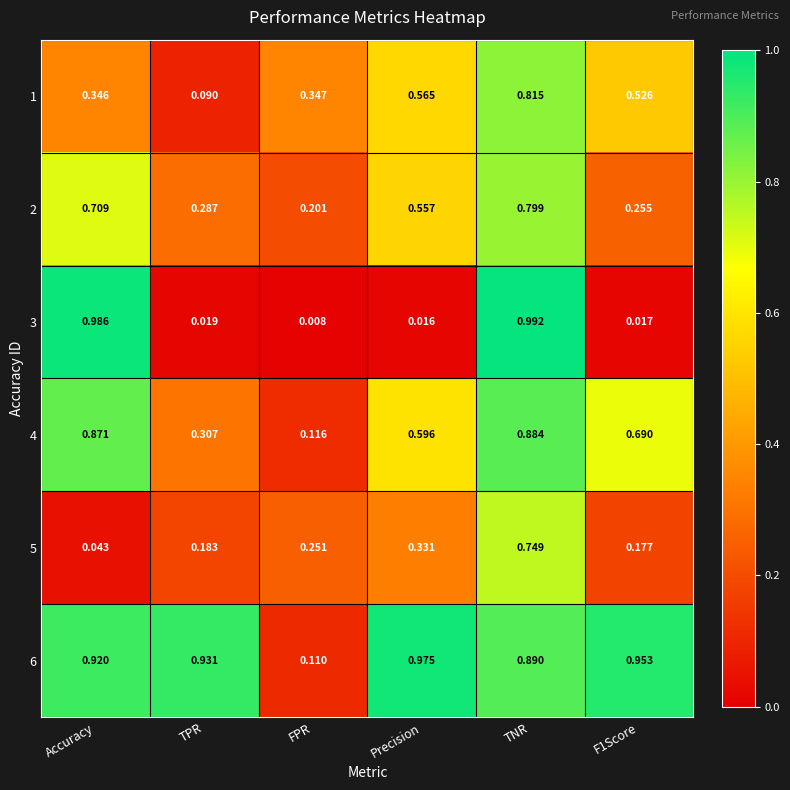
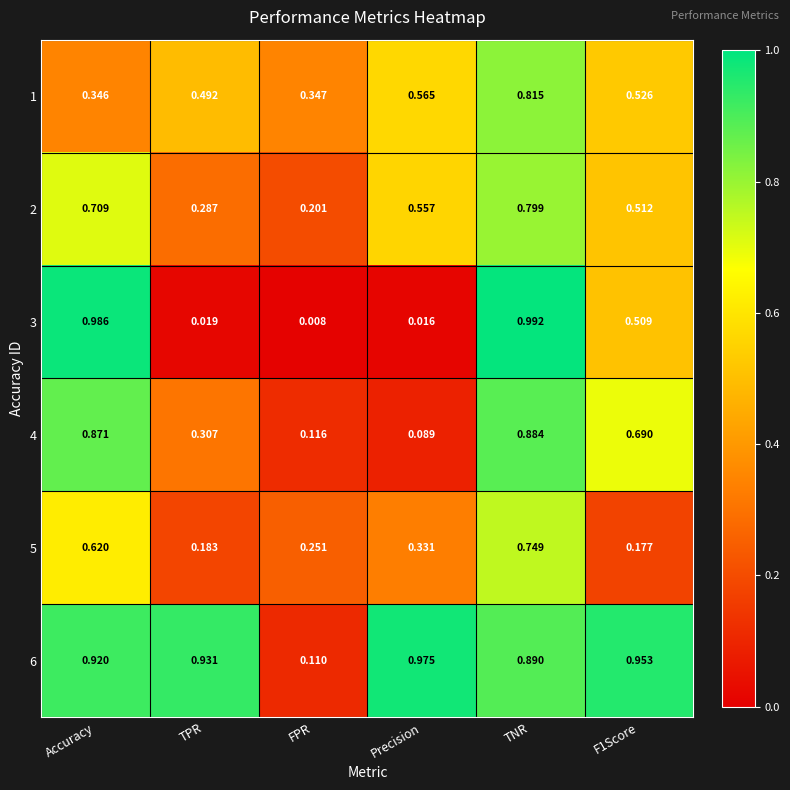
  {
    "1": {
      "Accuracy": 0.346,
-     "TPR": 0.090,
+     "TPR": 0.492,
      "FPR": 0.347,
      "Precision": 0.565,
      "TNR": 0.815,
      "F1Score": 0.526
    },
    "2": {
      "Accuracy": 0.709,
      "TPR": 0.287,
      "FPR": 0.201,
      "Precision": 0.557,
      "TNR": 0.799,
-     "F1Score": 0.255
+     "F1Score": 0.512
    },
    "3": {
      "Accuracy": 0.986,
      "TPR": 0.019,
      "FPR": 0.008,
      "Precision": 0.016,
      "TNR": 0.992,
-     "F1Score": 0.017
+     "F1Score": 0.509
    },
    "4": {
      "Accuracy": 0.871,
      "TPR": 0.307,
      "FPR": 0.116,
-     "Precision": 0.596,
+     "Precision": 0.089,
      "TNR": 0.884,
      "F1Score": 0.690
    },
    "5": {
-     "Accuracy": 0.043,
+     "Accuracy": 0.620,
      "TPR": 0.183,
      "FPR": 0.251,
      "Precision": 0.331,
      "TNR": 0.749,
      "F1Score": 0.177
    },
    "6": {
      "Accuracy": 0.920,
      "TPR": 0.931,
      "FPR": 0.110,
      "Precision": 0.975,
      "TNR": 0.890,
      "F1Score": 0.953
    }
  }
